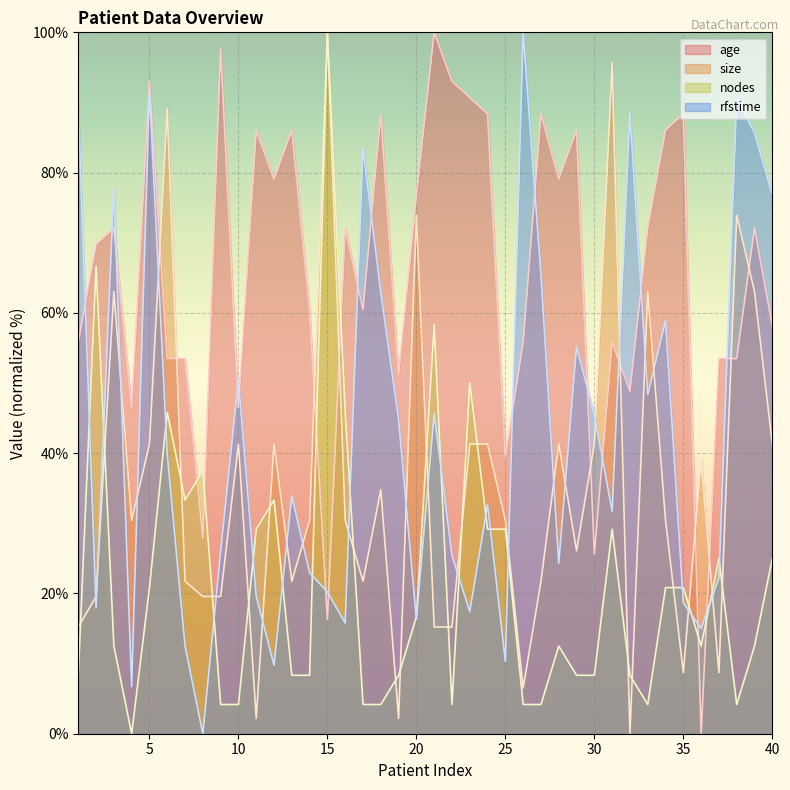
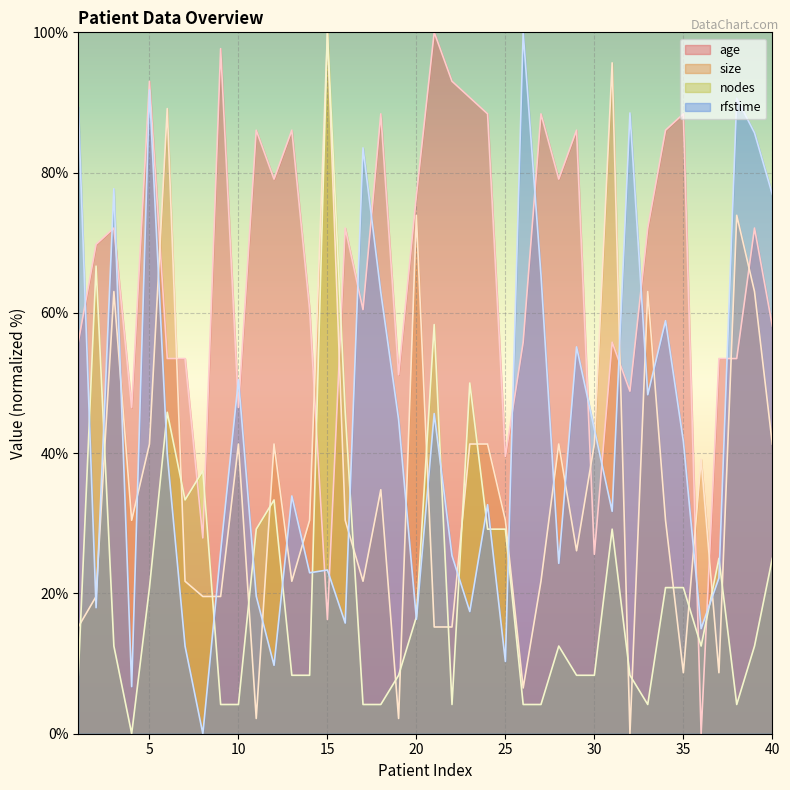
  {
    "rfstime": {
      "5": "92%",
      "10": "50%",
-     "15": "20%",
+     "15": "23%",
      "25": "10%",
-     "30": "45%",
-     "35": "19%",
+     "30": "43%",
+     "35": "42%",
      "40": "77%"
    }
  }
